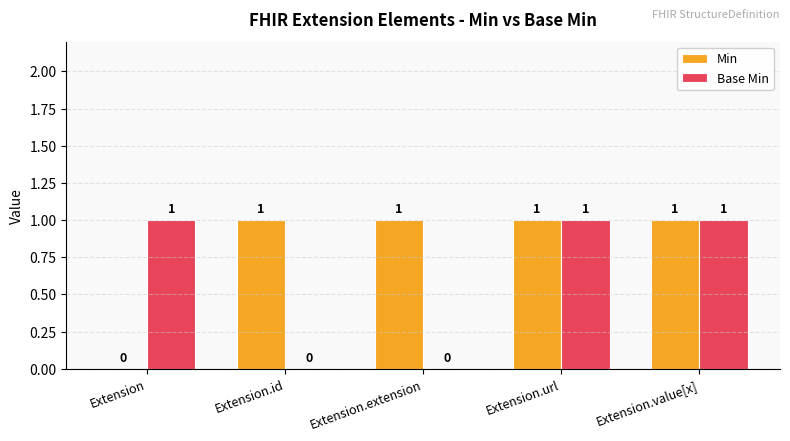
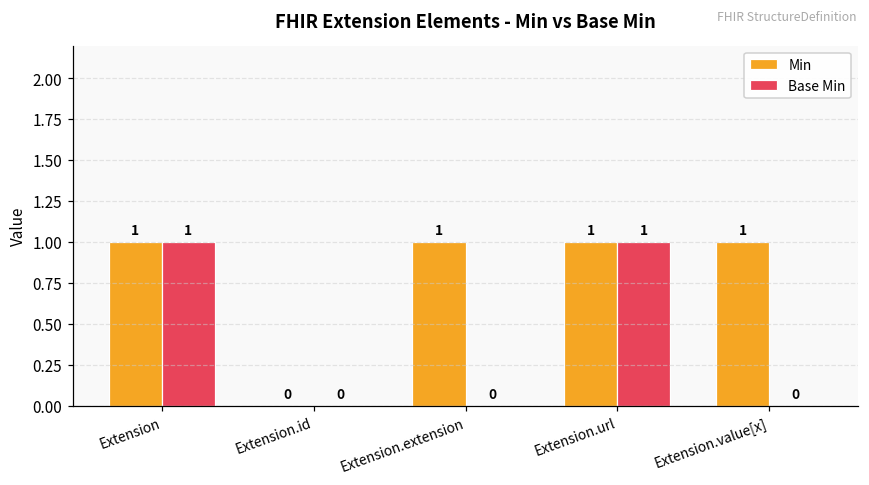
  {
    "Min": {
-     "Extension": 0,
-     "Extension.id": 1,
+     "Extension": 1,
+     "Extension.id": 0,
      "Extension.extension": 1,
      "Extension.url": 1,
      "Extension.value[x]": 1
    },
    "Base Min": {
      "Extension": 1,
      "Extension.id": 0,
      "Extension.extension": 0,
      "Extension.url": 1,
-     "Extension.value[x]": 1
+     "Extension.value[x]": 0
    }
  }
